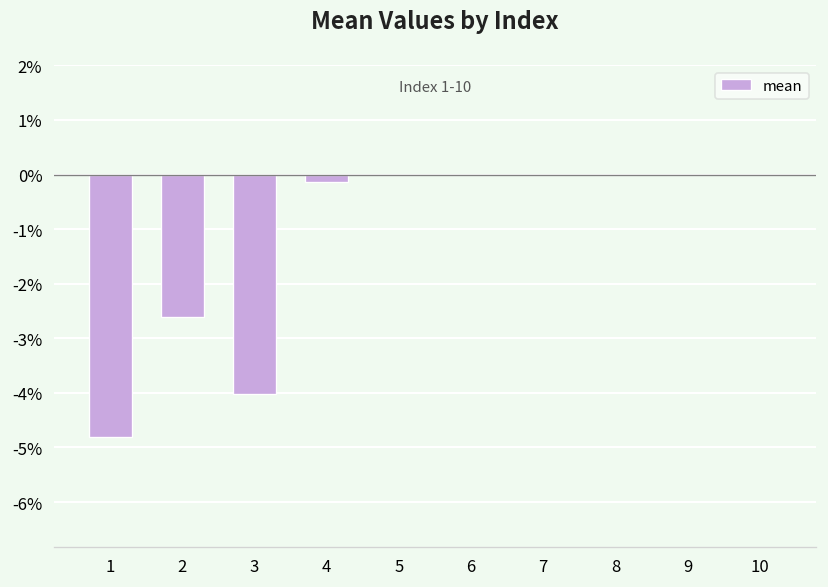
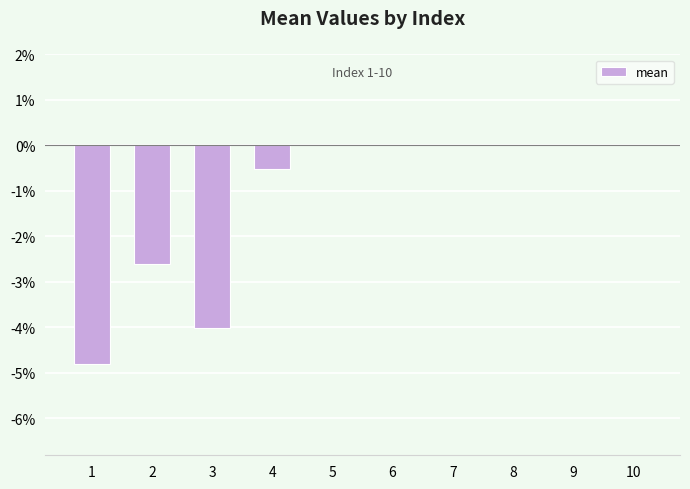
  {
    "1": "-4.8%",
    "2": "-2.6%",
    "3": "-4.0%",
-   "4": "-0.1%",
+   "4": "-0.5%",
    "5": "0.0%",
    "6": "0.0%",
    "7": "0.0%",
    "8": "0.0%",
    "9": "0.0%",
    "10": "0.0%"
  }
